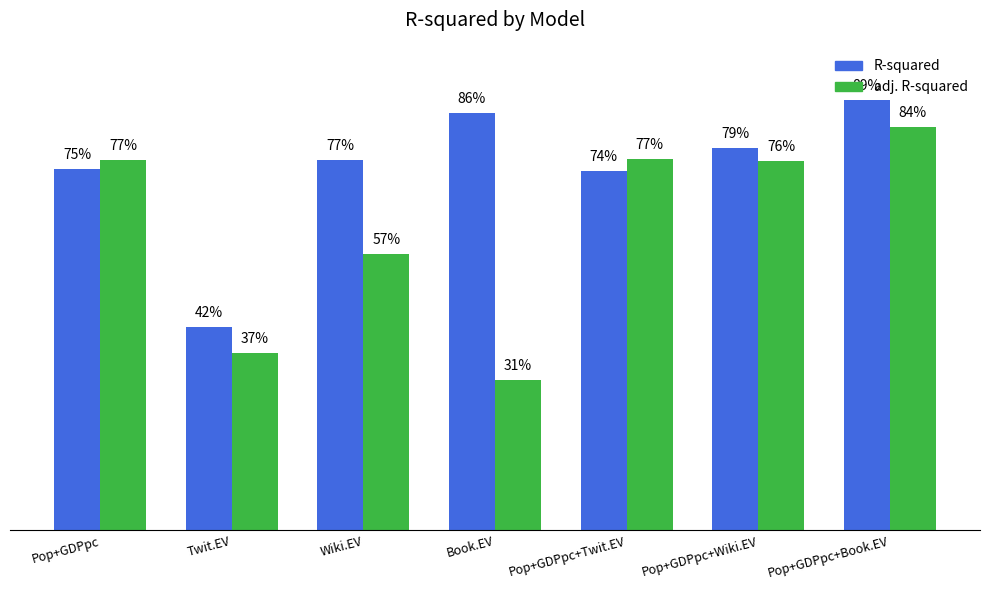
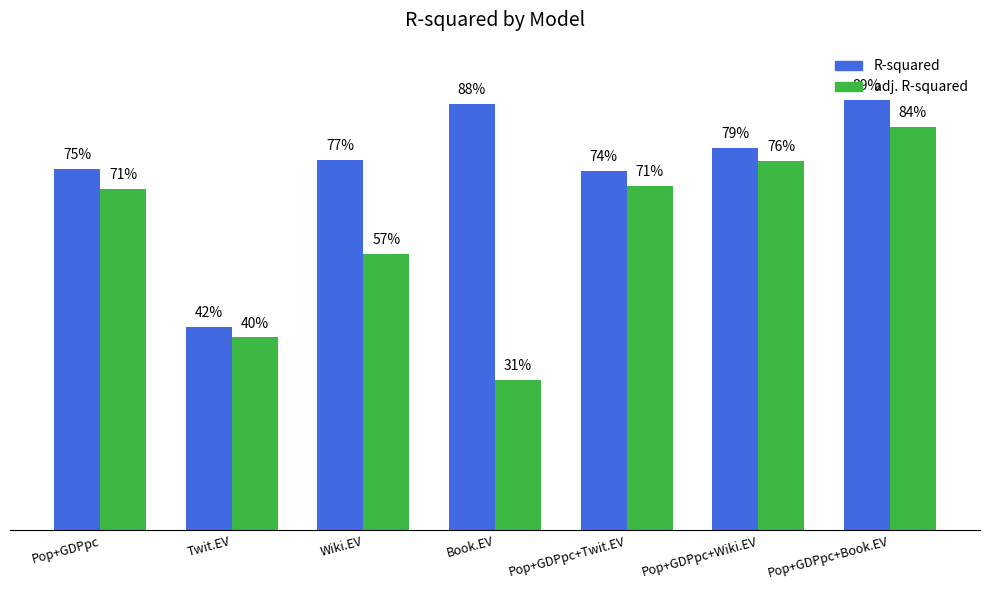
  {
    "R-squared": {
      "Pop+GDPpc": "75%",
      "Twit.EV": "42%",
      "Wiki.EV": "77%",
-     "Book.EV": "86%",
+     "Book.EV": "88%",
      "Pop+GDPpc+Twit.EV": "74%",
      "Pop+GDPpc+Wiki.EV": "79%",
      "Pop+GDPpc+Book.EV": "89%"
    },
    "adj. R-squared": {
-     "Pop+GDPpc": "77%",
-     "Twit.EV": "37%",
+     "Pop+GDPpc": "71%",
+     "Twit.EV": "40%",
      "Wiki.EV": "57%",
      "Book.EV": "31%",
-     "Pop+GDPpc+Twit.EV": "77%",
+     "Pop+GDPpc+Twit.EV": "71%",
      "Pop+GDPpc+Wiki.EV": "76%",
      "Pop+GDPpc+Book.EV": "84%"
    }
  }
